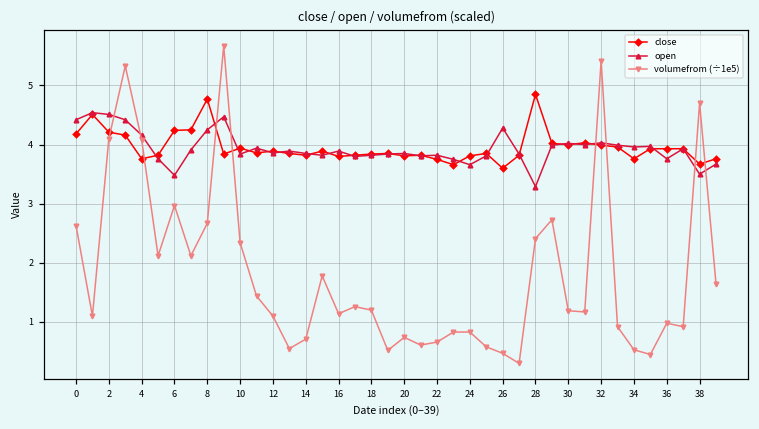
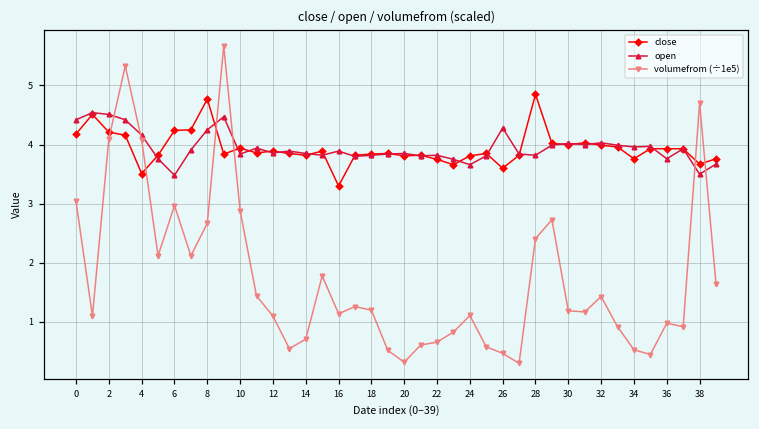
  {
    "close": {
      "0": 4.2,
      "2": 4.2,
-     "4": 3.8,
+     "4": 3.5,
      "6": 4.2,
      "8": 4.8,
      "10": 3.9,
-     "16": 3.8,
+     "16": 3.3,
      "22": 3.8,
      "24": 3.8,
      "26": 3.6,
      "28": 4.9,
      "34": 3.8,
      "36": 3.9,
      "38": 3.7
    },
    "open": {
      "0": 4.4,
      "2": 4.5,
      "4": 4.2,
      "6": 3.5,
      "8": 4.3,
      "10": 3.8,
      "16": 3.9,
      "22": 3.8,
      "24": 3.7,
      "26": 4.3,
-     "28": 3.3,
+     "28": 3.8,
      "34": 4.0,
      "36": 3.8,
      "38": 3.5
    },
    "volumefrom (÷1e5)": {
-     "0": 2.6,
+     "0": 3.0,
      "2": 4.1,
      "4": 4.1,
      "6": 3.0,
      "8": 2.7,
-     "10": 2.3,
+     "10": 2.9,
      "12": 1.1,
      "14": 0.7,
      "16": 1.1,
      "18": 1.2,
-     "20": 0.7,
+     "20": 0.3,
      "22": 0.7,
-     "24": 0.8,
+     "24": 1.1,
      "26": 0.5,
      "28": 2.4,
      "30": 1.2,
-     "32": 5.4,
+     "32": 1.4,
      "34": 0.5,
      "36": 1.0,
      "38": 4.7
    }
  }
